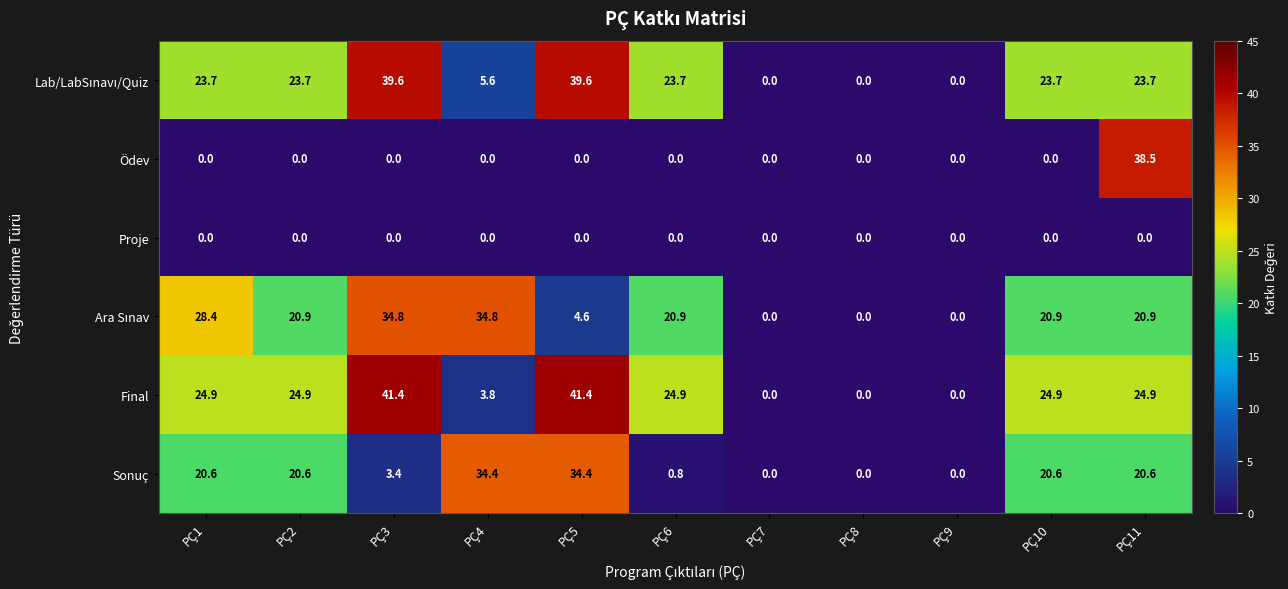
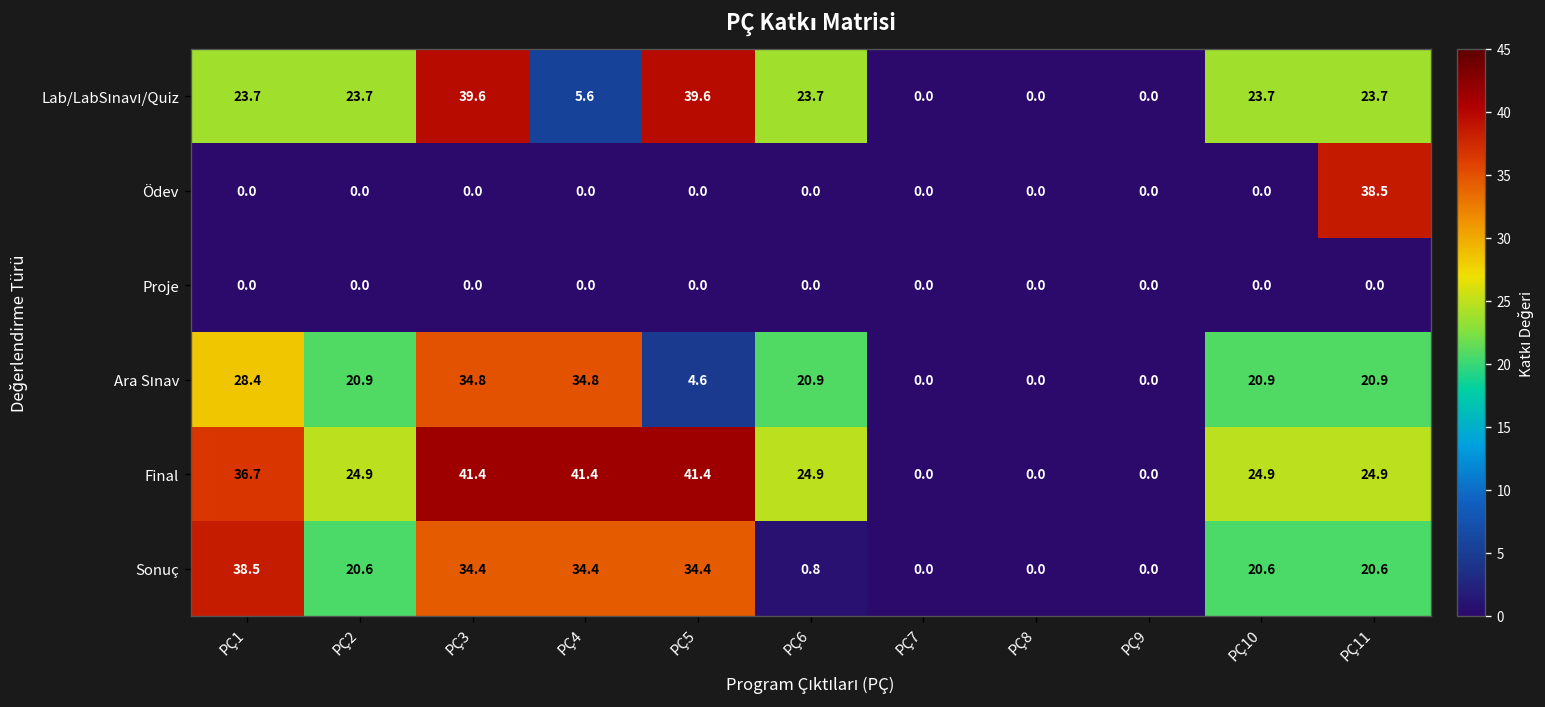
  {
    "Lab/LabSınavı/Quiz": {
      "PÇ1": 23.7,
      "PÇ2": 23.7,
      "PÇ3": 39.6,
      "PÇ4": 5.6,
      "PÇ5": 39.6,
      "PÇ6": 23.7,
      "PÇ7": 0.0,
      "PÇ8": 0.0,
      "PÇ9": 0.0,
      "PÇ10": 23.7,
      "PÇ11": 23.7
    },
    "Ödev": {
      "PÇ1": 0.0,
      "PÇ2": 0.0,
      "PÇ3": 0.0,
      "PÇ4": 0.0,
      "PÇ5": 0.0,
      "PÇ6": 0.0,
      "PÇ7": 0.0,
      "PÇ8": 0.0,
      "PÇ9": 0.0,
      "PÇ10": 0.0,
      "PÇ11": 38.5
    },
    "Proje": {
      "PÇ1": 0.0,
      "PÇ2": 0.0,
      "PÇ3": 0.0,
      "PÇ4": 0.0,
      "PÇ5": 0.0,
      "PÇ6": 0.0,
      "PÇ7": 0.0,
      "PÇ8": 0.0,
      "PÇ9": 0.0,
      "PÇ10": 0.0,
      "PÇ11": 0.0
    },
    "Ara Sınav": {
      "PÇ1": 28.4,
      "PÇ2": 20.9,
      "PÇ3": 34.8,
      "PÇ4": 34.8,
      "PÇ5": 4.6,
      "PÇ6": 20.9,
      "PÇ7": 0.0,
      "PÇ8": 0.0,
      "PÇ9": 0.0,
      "PÇ10": 20.9,
      "PÇ11": 20.9
    },
    "Final": {
-     "PÇ1": 24.9,
+     "PÇ1": 36.7,
      "PÇ2": 24.9,
      "PÇ3": 41.4,
-     "PÇ4": 3.8,
+     "PÇ4": 41.4,
      "PÇ5": 41.4,
      "PÇ6": 24.9,
      "PÇ7": 0.0,
      "PÇ8": 0.0,
      "PÇ9": 0.0,
      "PÇ10": 24.9,
      "PÇ11": 24.9
    },
    "Sonuç": {
-     "PÇ1": 20.6,
+     "PÇ1": 38.5,
      "PÇ2": 20.6,
-     "PÇ3": 3.4,
+     "PÇ3": 34.4,
      "PÇ4": 34.4,
      "PÇ5": 34.4,
      "PÇ6": 0.8,
      "PÇ7": 0.0,
      "PÇ8": 0.0,
      "PÇ9": 0.0,
      "PÇ10": 20.6,
      "PÇ11": 20.6
    }
  }
